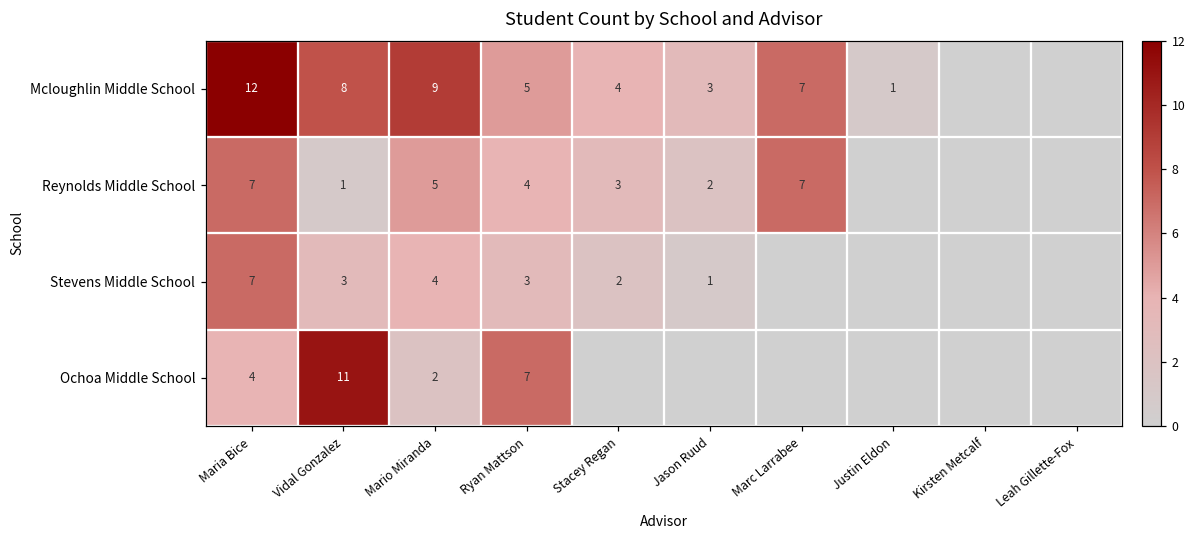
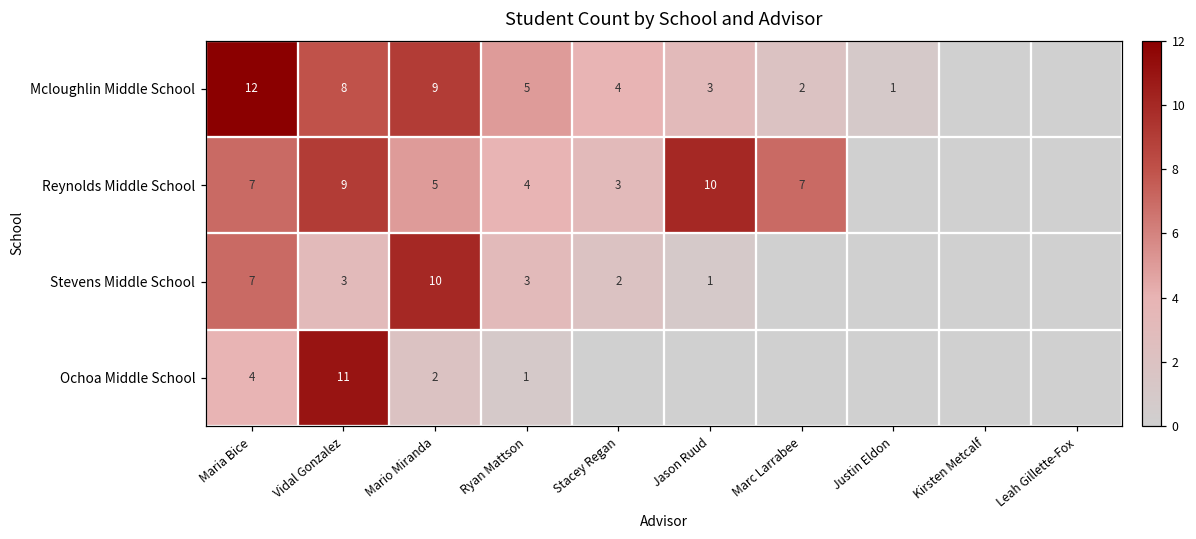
  {
    "Mcloughlin Middle School": {
      "Maria Bice": 12,
      "Vidal Gonzalez": 8,
      "Mario Miranda": 9,
      "Ryan Mattson": 5,
      "Stacey Regan": 4,
      "Jason Ruud": 3,
-     "Marc Larrabee": 7,
+     "Marc Larrabee": 2,
      "Justin Eldon": 1
    },
    "Reynolds Middle School": {
      "Maria Bice": 7,
-     "Vidal Gonzalez": 1,
+     "Vidal Gonzalez": 9,
      "Mario Miranda": 5,
      "Ryan Mattson": 4,
      "Stacey Regan": 3,
-     "Jason Ruud": 2,
+     "Jason Ruud": 10,
      "Marc Larrabee": 7
    },
    "Stevens Middle School": {
      "Maria Bice": 7,
      "Vidal Gonzalez": 3,
-     "Mario Miranda": 4,
+     "Mario Miranda": 10,
      "Ryan Mattson": 3,
      "Stacey Regan": 2,
      "Jason Ruud": 1
    },
    "Ochoa Middle School": {
      "Maria Bice": 4,
      "Vidal Gonzalez": 11,
      "Mario Miranda": 2,
-     "Ryan Mattson": 7
+     "Ryan Mattson": 1
    }
  }
